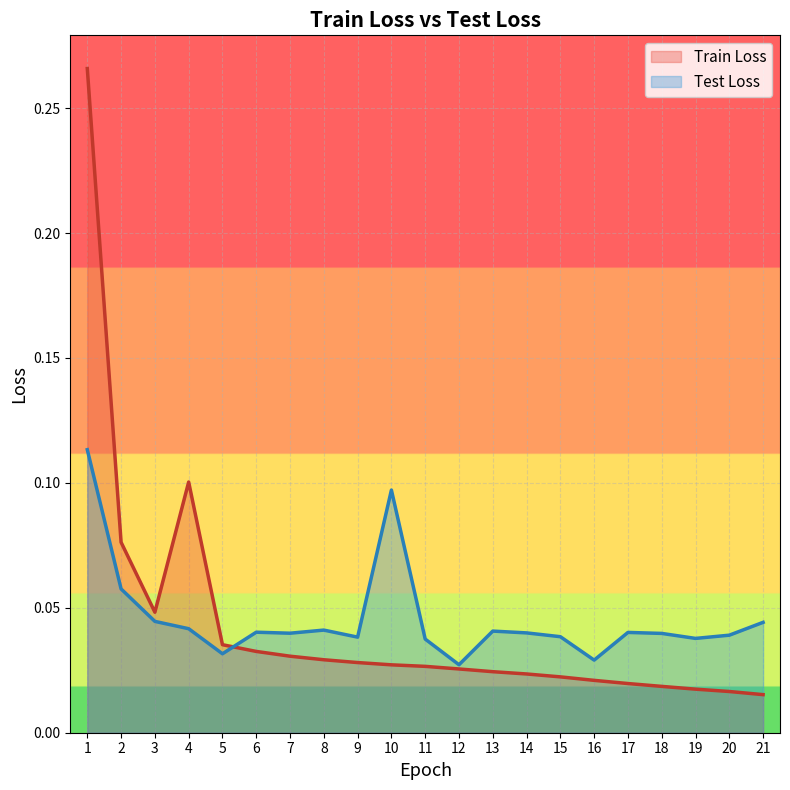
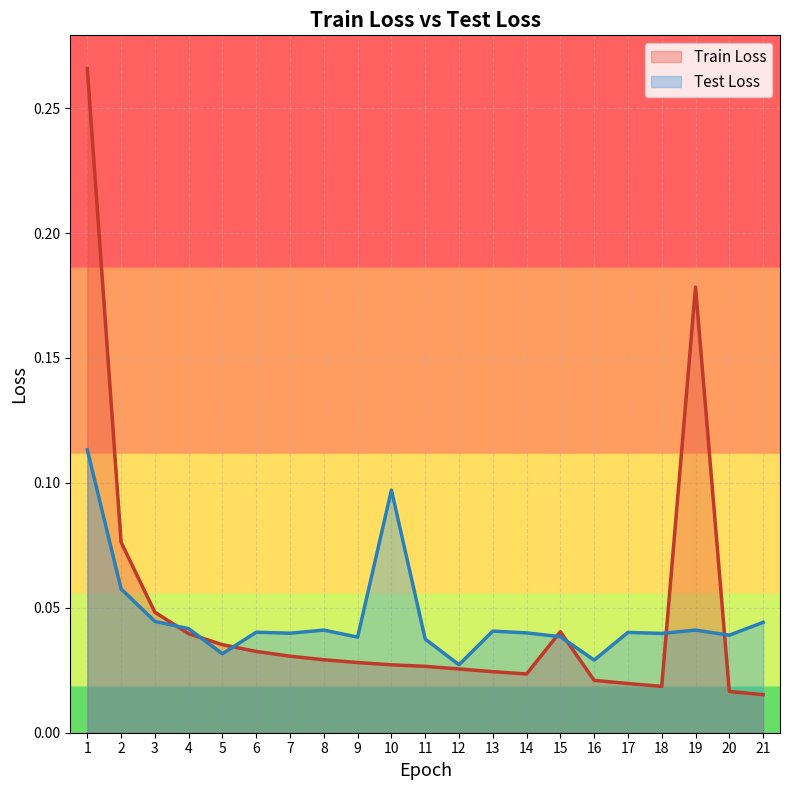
  {
    "Train Loss": {
      "1": 0.266,
      "2": 0.076,
      "3": 0.048,
-     "4": 0.100,
+     "4": 0.040,
      "5": 0.035,
      "6": 0.033,
      "7": 0.031,
      "8": 0.029,
      "9": 0.028,
      "10": 0.027,
      "11": 0.027,
      "12": 0.026,
      "13": 0.024,
      "14": 0.024,
-     "15": 0.022,
+     "15": 0.040,
      "16": 0.021,
      "17": 0.020,
      "18": 0.019,
-     "19": 0.017,
+     "19": 0.178,
      "20": 0.016,
      "21": 0.015
    },
    "Test Loss": {
      "1": 0.113,
      "2": 0.058,
      "3": 0.045,
      "4": 0.042,
      "5": 0.032,
      "6": 0.040,
      "7": 0.040,
      "8": 0.041,
      "9": 0.038,
      "10": 0.097,
      "11": 0.037,
      "12": 0.027,
      "13": 0.041,
      "14": 0.040,
      "15": 0.038,
      "16": 0.029,
      "17": 0.040,
      "18": 0.040,
-     "19": 0.038,
+     "19": 0.041,
      "20": 0.039,
      "21": 0.044
    }
  }
